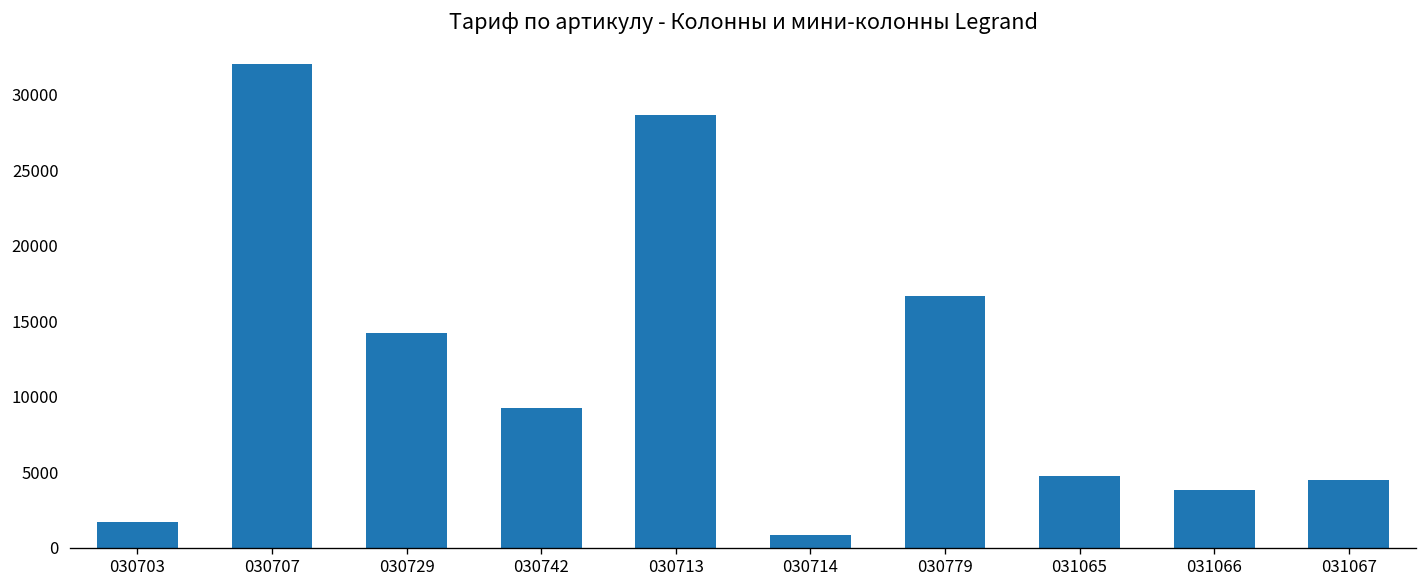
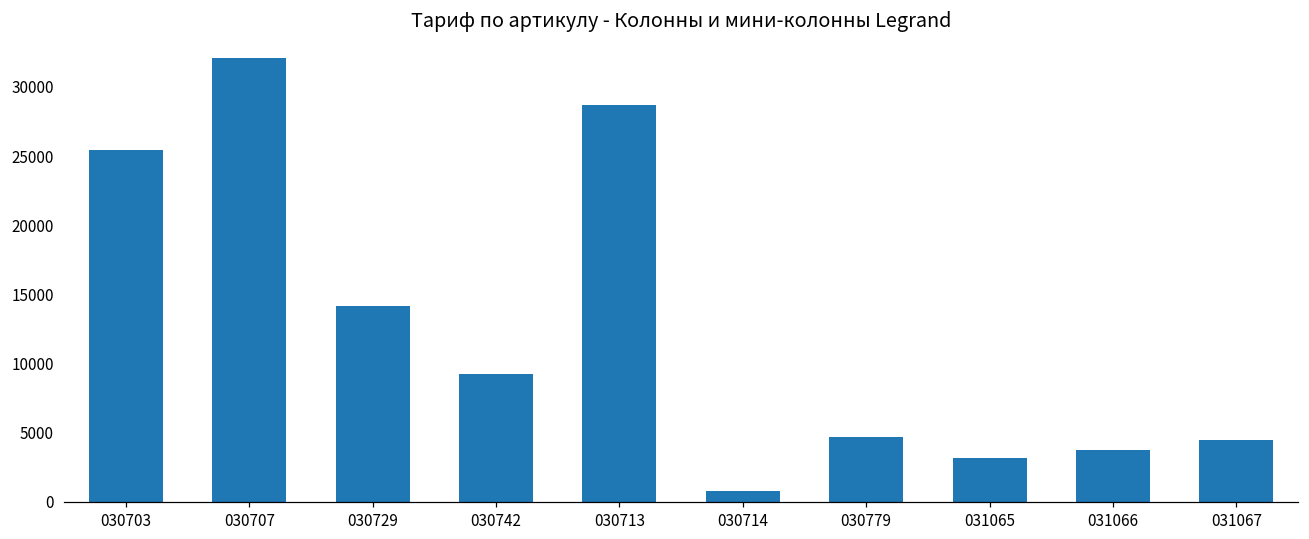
  {
-   "030703": 1700,
+   "030703": 25400,
    "030707": 32100,
    "030729": 14200,
    "030742": 9200,
    "030713": 28700,
    "030714": 800,
-   "030779": 16700,
-   "031065": 4700,
+   "030779": 4700,
+   "031065": 3200,
    "031066": 3800,
    "031067": 4500
  }
